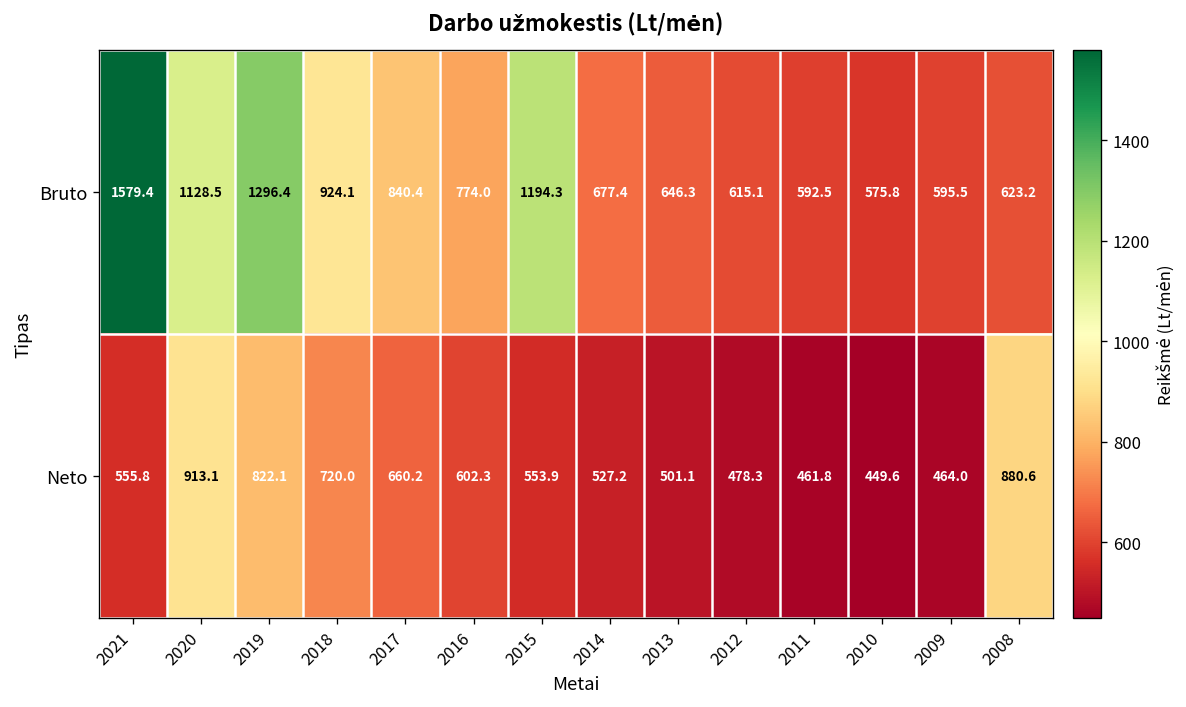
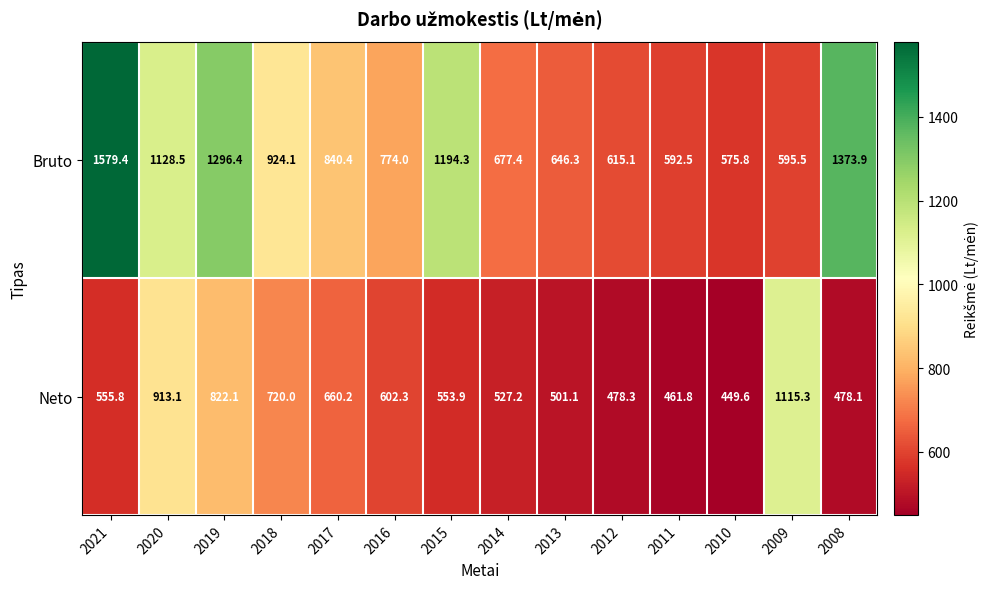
  {
    "Bruto": {
      "2021": 1579.4,
      "2020": 1128.5,
      "2019": 1296.4,
      "2018": 924.1,
      "2017": 840.4,
      "2016": 774.0,
      "2015": 1194.3,
      "2014": 677.4,
      "2013": 646.3,
      "2012": 615.1,
      "2011": 592.5,
      "2010": 575.8,
      "2009": 595.5,
-     "2008": 623.2
+     "2008": 1373.9
    },
    "Neto": {
      "2021": 555.8,
      "2020": 913.1,
      "2019": 822.1,
      "2018": 720.0,
      "2017": 660.2,
      "2016": 602.3,
      "2015": 553.9,
      "2014": 527.2,
      "2013": 501.1,
      "2012": 478.3,
      "2011": 461.8,
      "2010": 449.6,
-     "2009": 464.0,
-     "2008": 880.6
+     "2009": 1115.3,
+     "2008": 478.1
    }
  }
